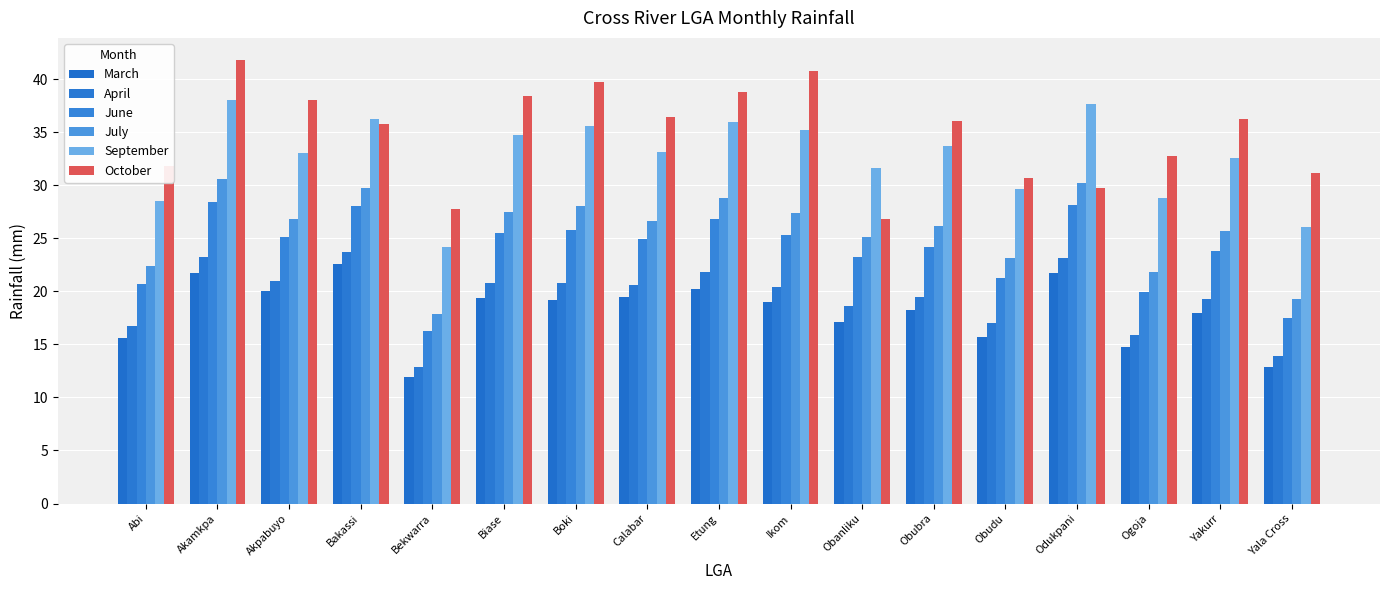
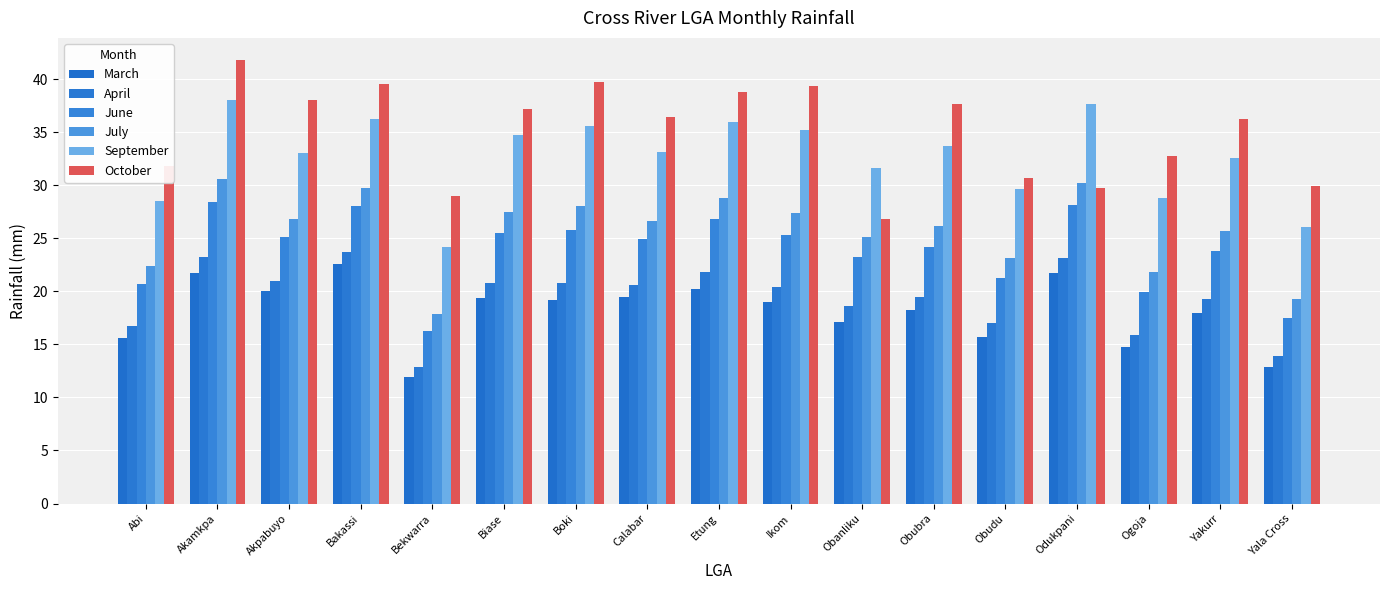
  {
    "October": {
      "Akamkpa": 41.8,
      "Akpabuyo": 38.0,
-     "Bakassi": 35.8,
-     "Bekwarra": 27.8,
-     "Biase": 38.4,
+     "Bakassi": 39.5,
+     "Bekwarra": 29.0,
+     "Biase": 37.2,
      "Boki": 39.7,
      "Calabar": 36.4,
      "Etung": 38.8,
-     "Ikom": 40.8,
+     "Ikom": 39.4,
      "Obanliku": 26.8,
-     "Obubra": 36.1,
+     "Obubra": 37.7,
      "Obudu": 30.7,
      "Odukpani": 29.7,
      "Ogoja": 32.8,
      "Yakurr": 36.2,
-     "Yala Cross": 31.2
+     "Yala Cross": 29.9
    }
  }
